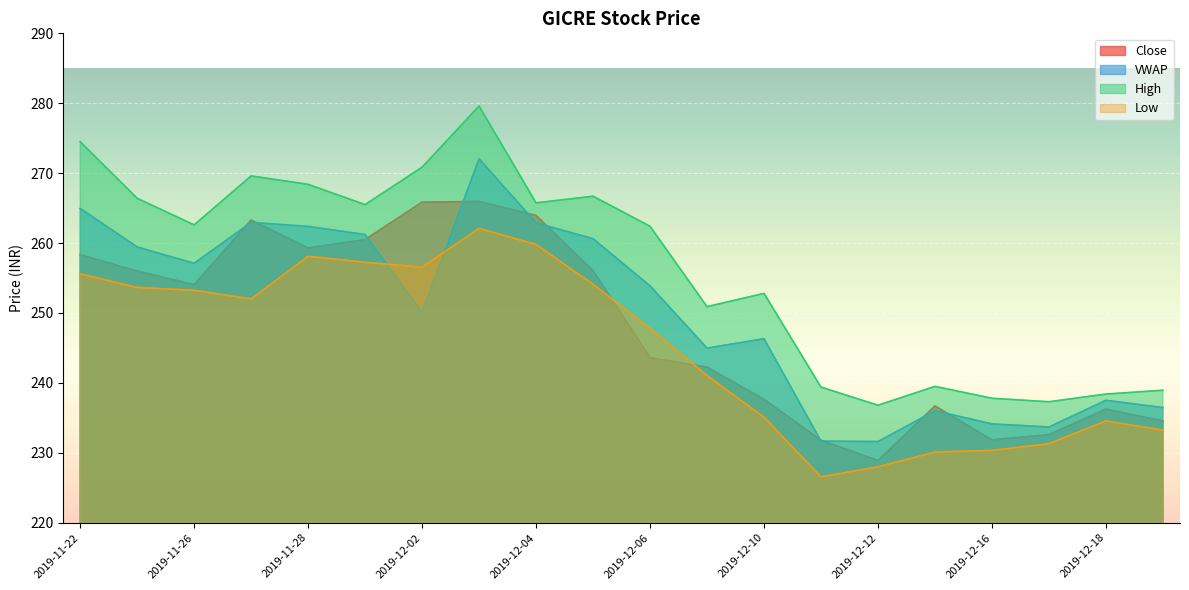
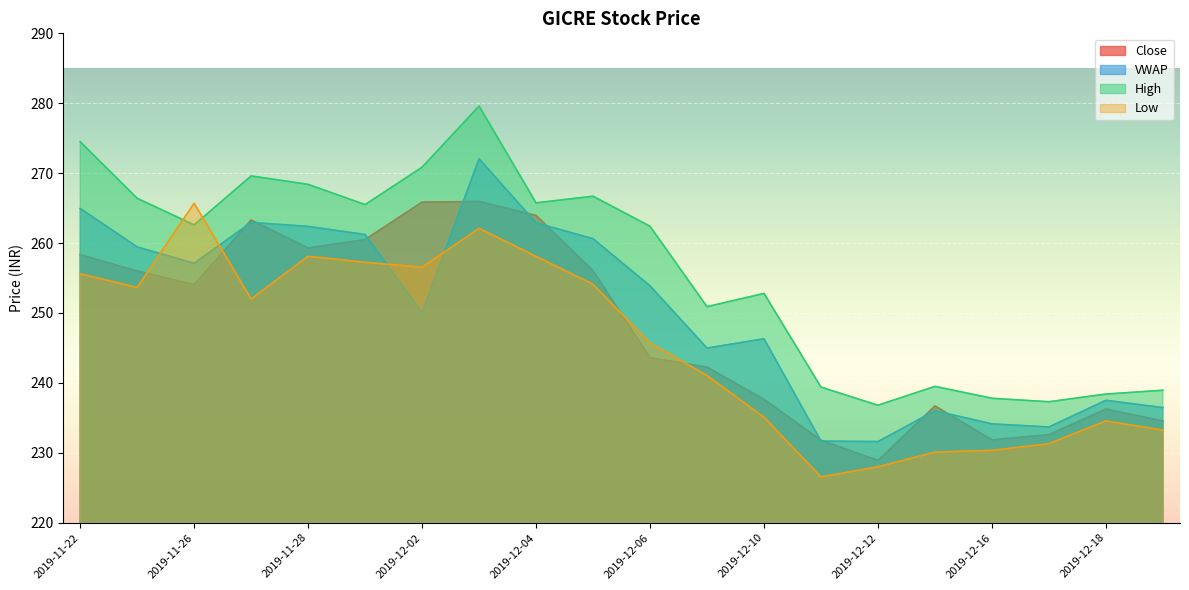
  {
    "Close": {
      "2019-11-22": 258,
      "2019-11-26": 254,
      "2019-11-28": 259,
      "2019-12-02": 266,
      "2019-12-04": 264,
      "2019-12-06": 244,
      "2019-12-10": 238,
      "2019-12-12": 229,
      "2019-12-16": 232,
      "2019-12-18": 236
    },
    "VWAP": {
      "2019-11-22": 265,
      "2019-11-26": 257,
      "2019-11-28": 262,
      "2019-12-02": 250,
      "2019-12-04": 263,
      "2019-12-06": 254,
      "2019-12-10": 246,
      "2019-12-12": 232,
      "2019-12-16": 234,
      "2019-12-18": 238
    },
    "High": {
      "2019-11-22": 275,
      "2019-11-26": 263,
      "2019-11-28": 268,
      "2019-12-02": 271,
      "2019-12-04": 266,
      "2019-12-06": 262,
      "2019-12-10": 253,
      "2019-12-12": 237,
      "2019-12-16": 238,
      "2019-12-18": 238
    },
    "Low": {
      "2019-11-22": 256,
-     "2019-11-26": 253,
+     "2019-11-26": 266,
      "2019-11-28": 258,
      "2019-12-02": 257,
-     "2019-12-04": 260,
-     "2019-12-06": 248,
+     "2019-12-04": 258,
+     "2019-12-06": 246,
      "2019-12-10": 235,
      "2019-12-12": 228,
      "2019-12-16": 230,
      "2019-12-18": 235
    }
  }
